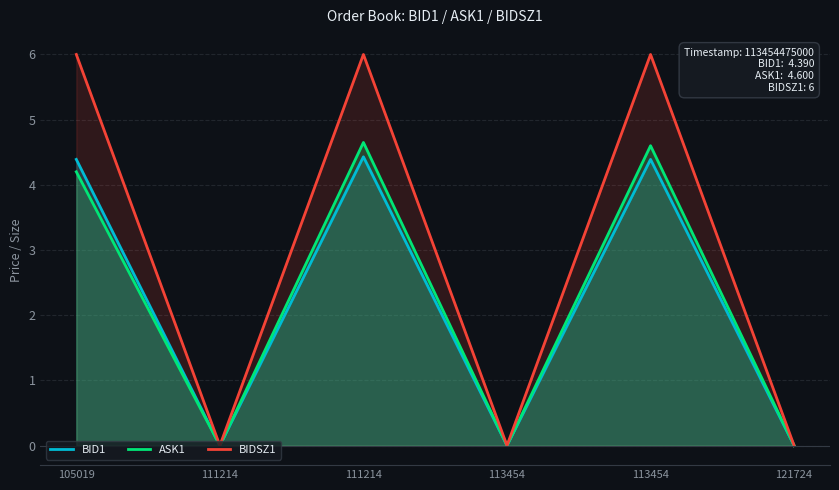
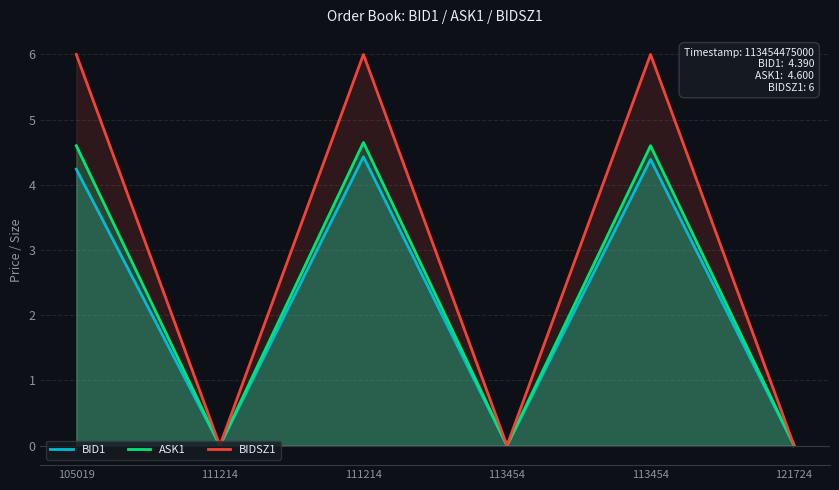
  {
    "BID1": {
-     "105019": 4.4
+     "105019": 4.2
    },
    "ASK1": {
-     "105019": 4.2
+     "105019": 4.6
    },
    "BIDSZ1": {
      "105019": 6.0
    }
  }
